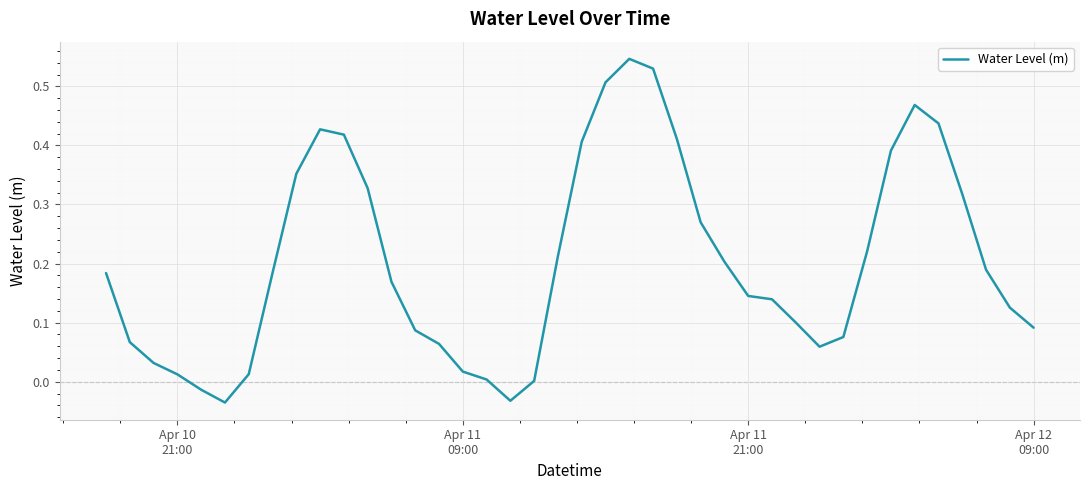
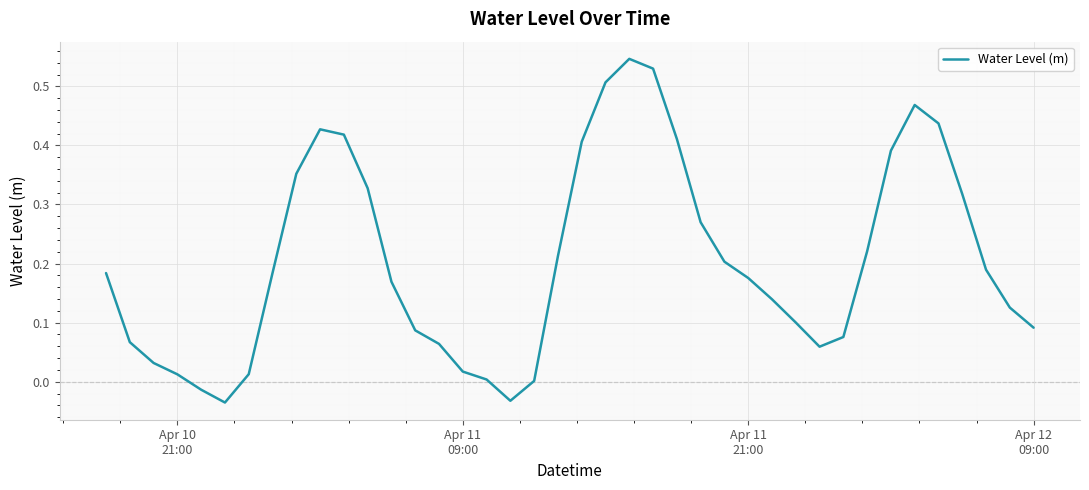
  {
    "Apr 10 21:00": 0.01,
    "Apr 11 09:00": 0.02,
-   "Apr 11 21:00": 0.15,
+   "Apr 11 21:00": 0.18,
    "Apr 12 09:00": 0.09
  }
